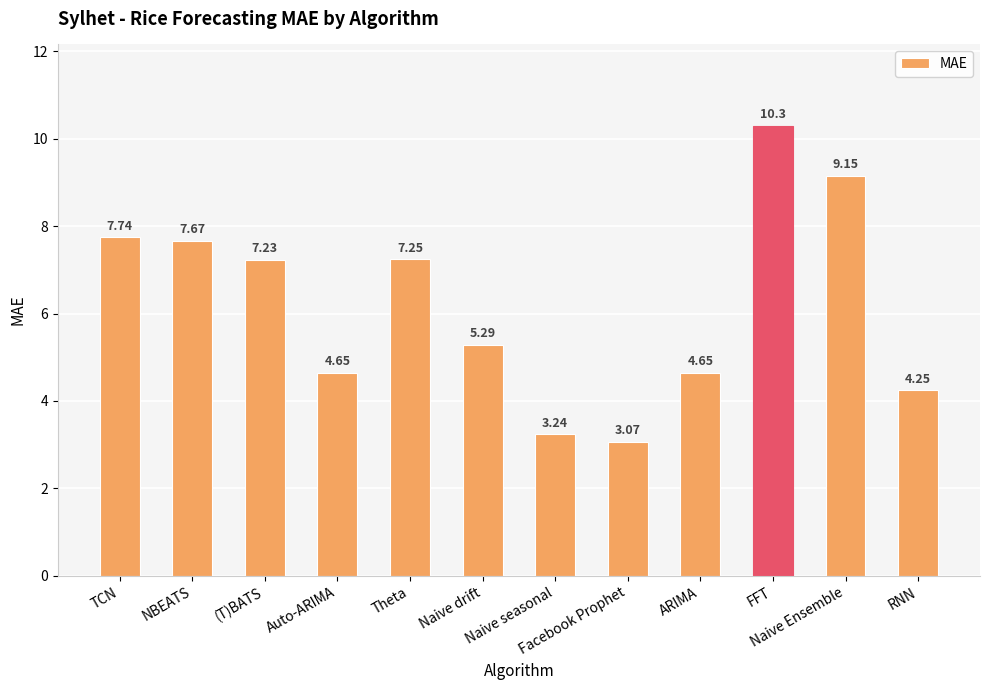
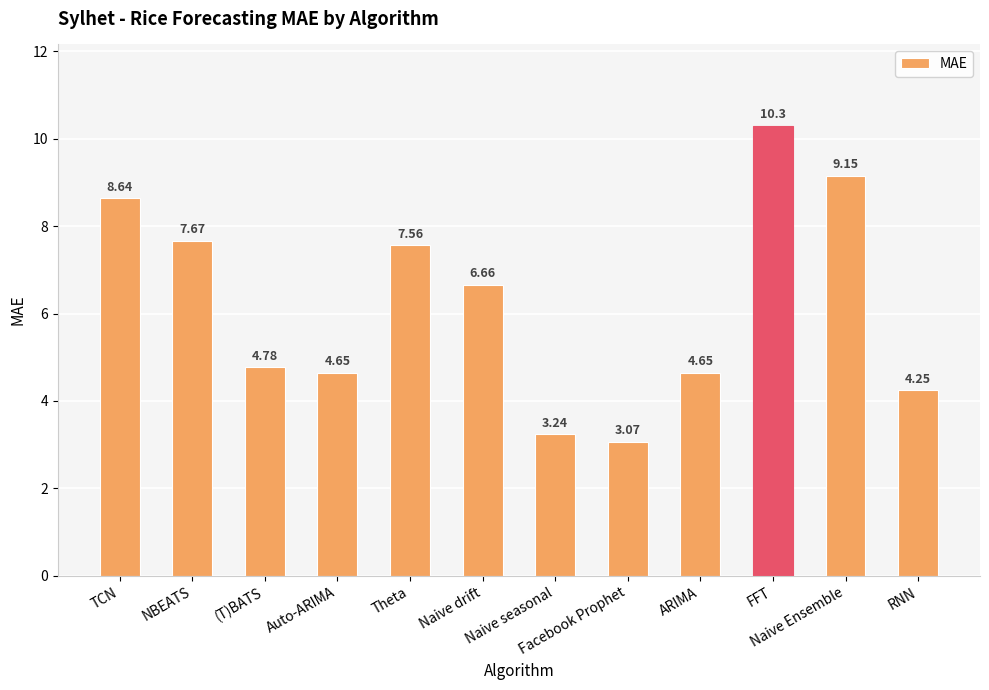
  {
-   "TCN": 7.74,
+   "TCN": 8.64,
    "NBEATS": 7.67,
-   "(T)BATS": 7.23,
+   "(T)BATS": 4.78,
    "Auto-ARIMA": 4.65,
-   "Theta": 7.25,
-   "Naive drift": 5.29,
+   "Theta": 7.56,
+   "Naive drift": 6.66,
    "Naive seasonal": 3.24,
    "Facebook Prophet": 3.07,
    "ARIMA": 4.65,
    "FFT": 10.3,
    "Naive Ensemble": 9.15,
    "RNN": 4.25
  }
